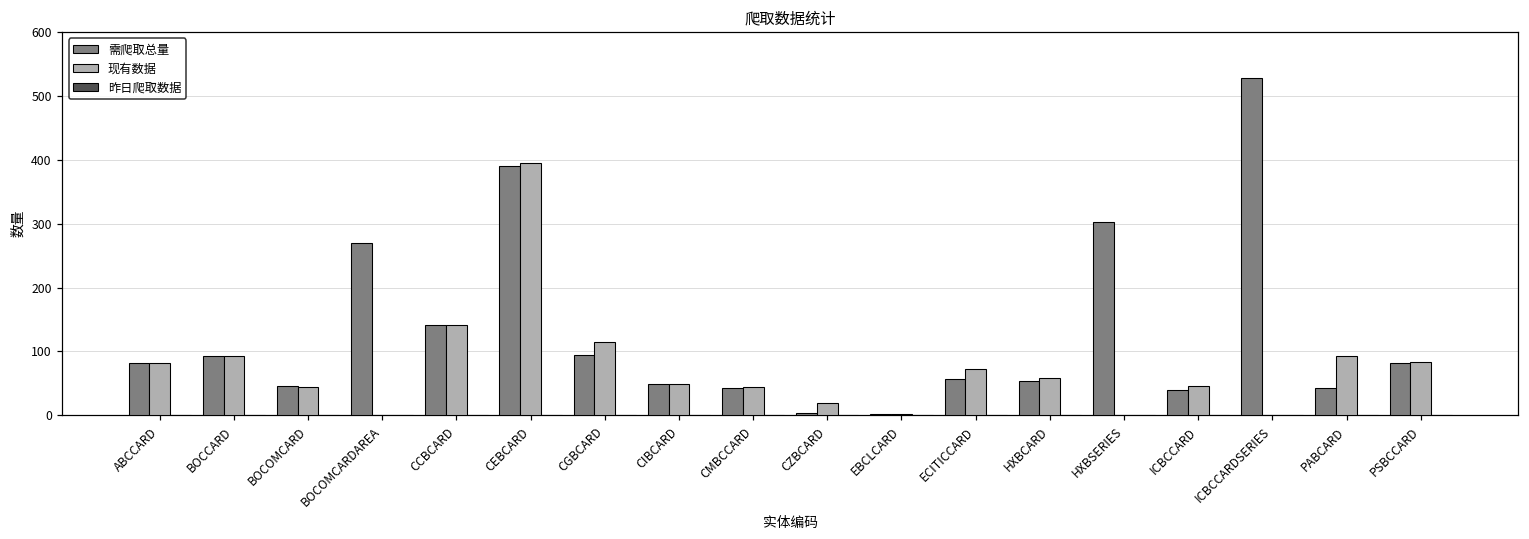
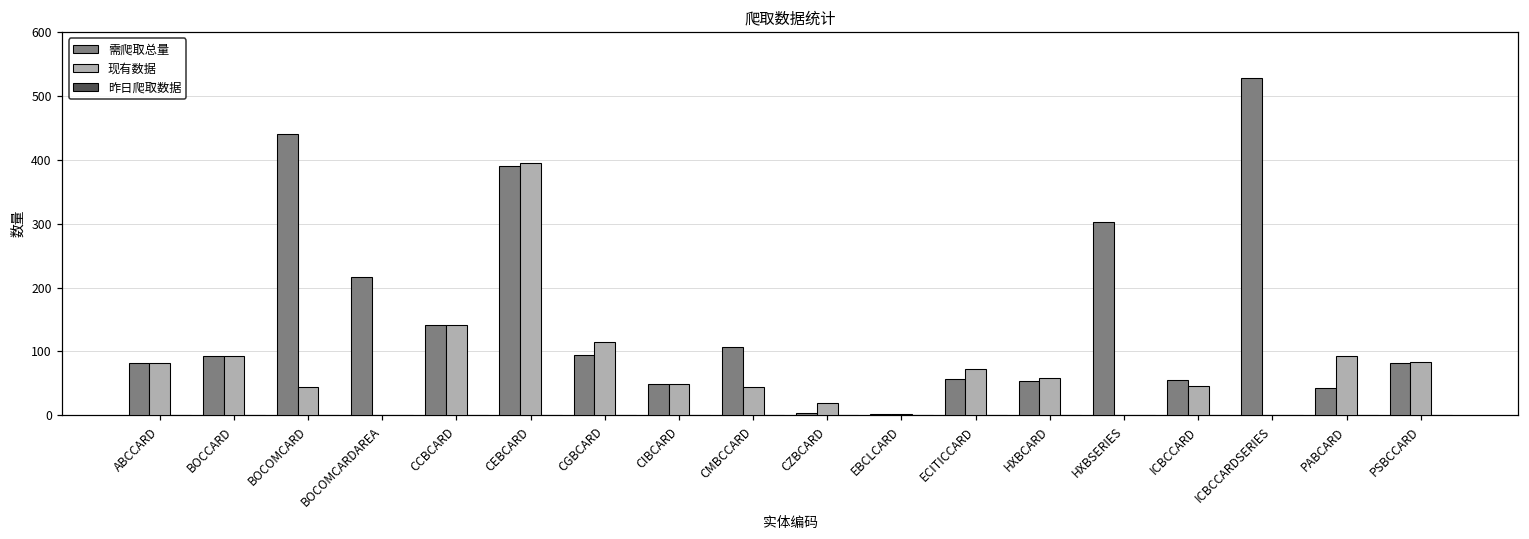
  {
    "需爬取总量": {
      "ABCCARD": 80,
      "BOCCARD": 90,
-     "BOCOMCARD": 50,
-     "BOCOMCARDAREA": 270,
+     "BOCOMCARD": 440,
+     "BOCOMCARDAREA": 220,
      "CCBCARD": 140,
      "CEBCARD": 390,
      "CGBCARD": 90,
      "CIBCARD": 50,
-     "CMBCCARD": 40,
+     "CMBCCARD": 110,
      "ECITICCARD": 60,
      "HXBCARD": 50,
      "HXBSERIES": 300,
-     "ICBCCARD": 40,
+     "ICBCCARD": 60,
      "ICBCCARDSERIES": 530,
      "PABCARD": 40,
      "PSBCCARD": 80
    },
    "现有数据": {
      "ABCCARD": 80,
      "BOCCARD": 90,
      "BOCOMCARD": 40,
      "BOCOMCARDAREA": 0,
      "CCBCARD": 140,
      "CEBCARD": 400,
      "CGBCARD": 110,
      "CIBCARD": 50,
      "CMBCCARD": 40,
      "CZBCARD": 20,
      "ECITICCARD": 70,
      "HXBCARD": 60,
      "HXBSERIES": 0,
      "ICBCCARD": 50,
      "ICBCCARDSERIES": 0,
      "PABCARD": 90,
      "PSBCCARD": 80
    },
    "昨日爬取数据": {
      "ABCCARD": 0,
      "BOCCARD": 0,
      "BOCOMCARD": 0,
      "BOCOMCARDAREA": 0,
      "CCBCARD": 0,
      "CEBCARD": 0,
      "CGBCARD": 0,
      "CIBCARD": 0,
      "CMBCCARD": 0,
      "CZBCARD": 0,
      "EBCLCARD": 0,
      "ECITICCARD": 0,
      "HXBCARD": 0,
      "HXBSERIES": 0,
      "ICBCCARD": 0,
      "ICBCCARDSERIES": 0,
      "PABCARD": 0,
      "PSBCCARD": 0
    }
  }
